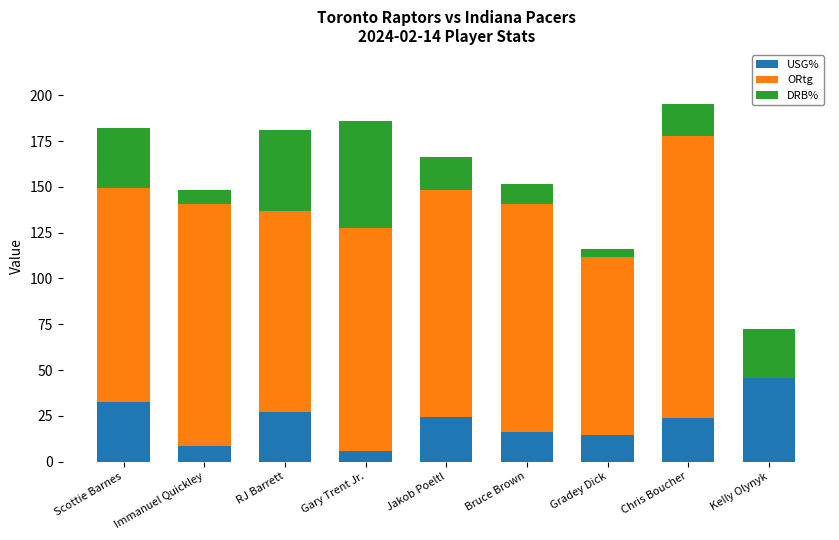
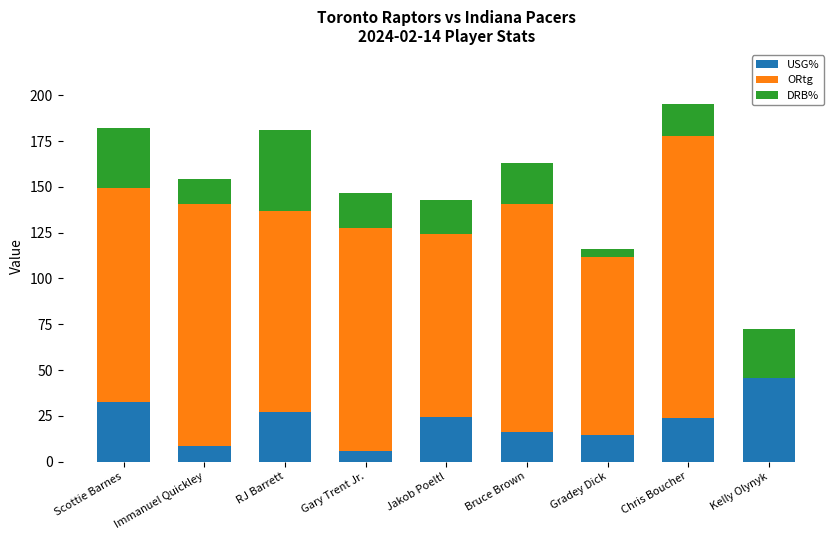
  {
    "USG%": {
      "Scottie Barnes": 32,
      "Immanuel Quickley": 9,
      "RJ Barrett": 27,
      "Gary Trent Jr.": 6,
      "Jakob Poeltl": 25,
      "Bruce Brown": 16,
      "Gradey Dick": 15,
      "Chris Boucher": 24,
      "Kelly Olynyk": 46
    },
    "ORtg": {
      "Scottie Barnes": 117,
      "Immanuel Quickley": 132,
      "RJ Barrett": 110,
      "Gary Trent Jr.": 122,
-     "Jakob Poeltl": 124,
+     "Jakob Poeltl": 100,
      "Bruce Brown": 125,
      "Gradey Dick": 97,
      "Chris Boucher": 154,
      "Kelly Olynyk": 0
    },
    "DRB%": {
      "Scottie Barnes": 33,
-     "Immanuel Quickley": 8,
+     "Immanuel Quickley": 14,
      "RJ Barrett": 44,
-     "Gary Trent Jr.": 58,
+     "Gary Trent Jr.": 19,
      "Jakob Poeltl": 18,
-     "Bruce Brown": 11,
+     "Bruce Brown": 22,
      "Gradey Dick": 5,
      "Chris Boucher": 18,
      "Kelly Olynyk": 27
    }
  }
